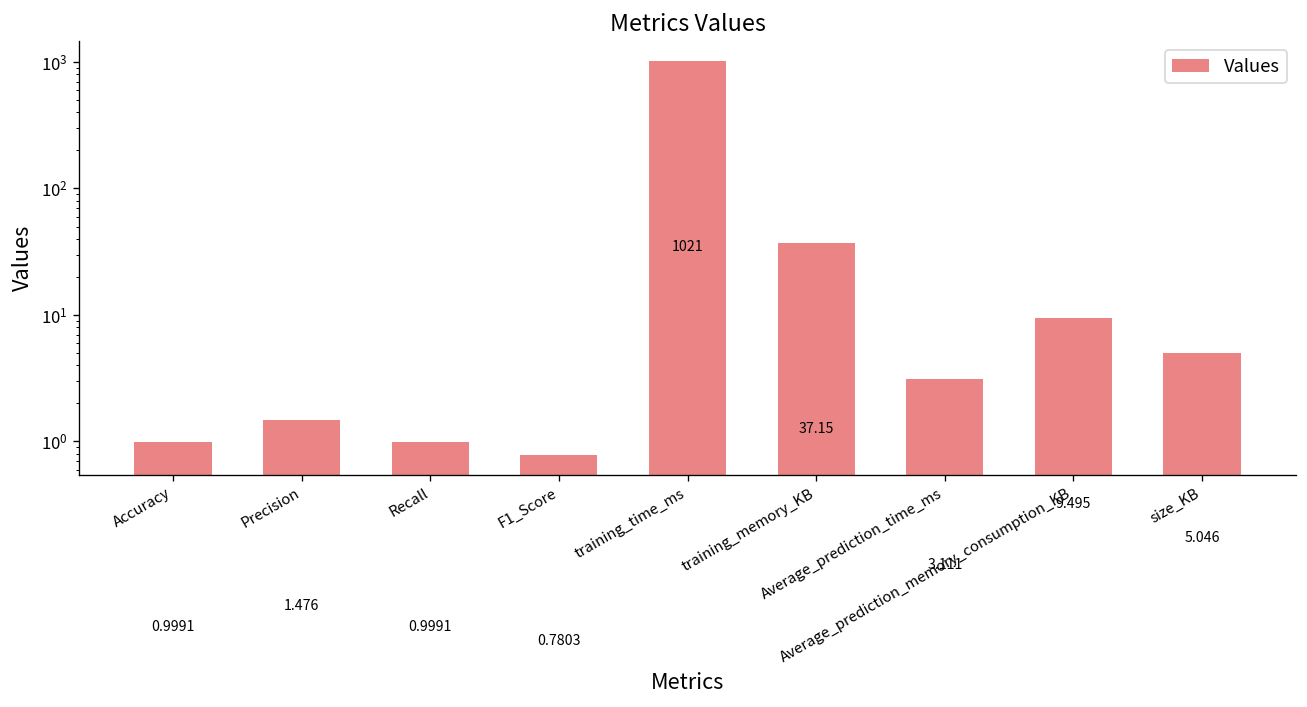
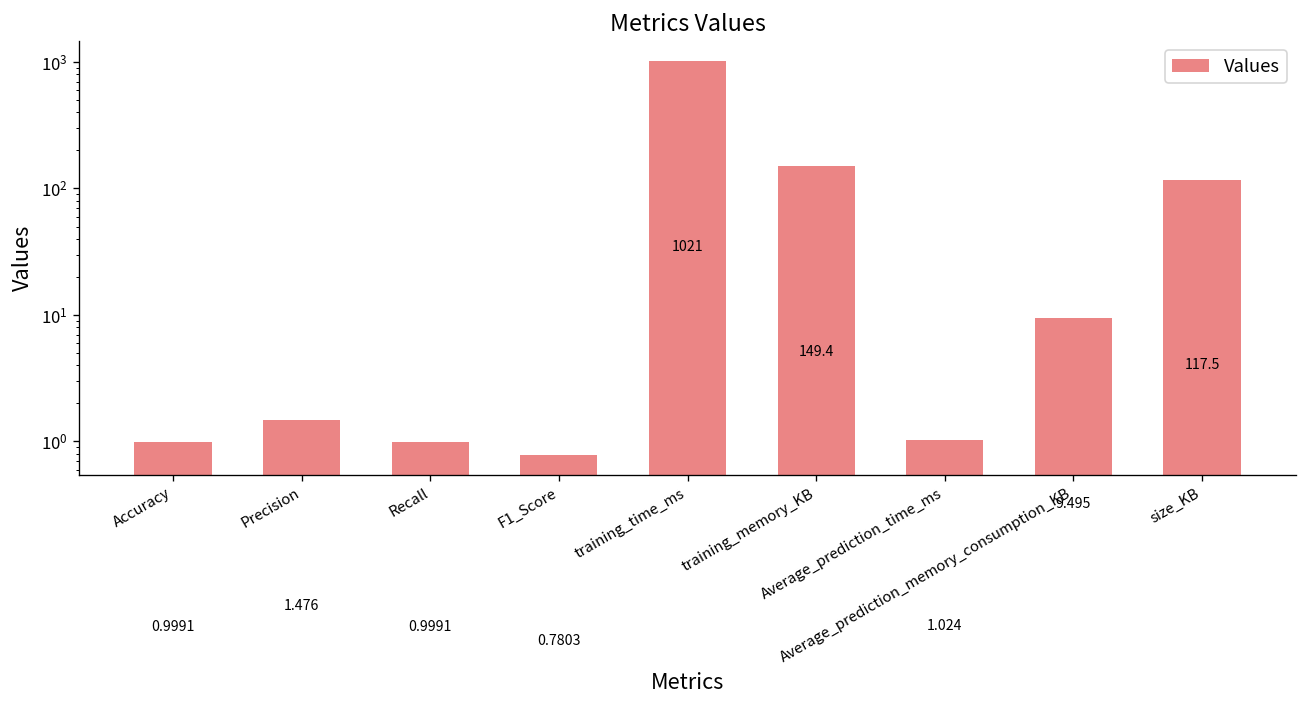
  {
    "Accuracy": 0.9991,
    "Precision": 1.476,
    "Recall": 0.9991,
    "F1_Score": 0.7803,
    "training_time_ms": 1021,
-   "training_memory_KB": 37.15,
-   "Average_prediction_time_ms": 3.111,
+   "training_memory_KB": 149.4,
+   "Average_prediction_time_ms": 1.024,
    "Average_prediction_memory_consumption_KB": 9.495,
-   "size_KB": 5.046
+   "size_KB": 117.5
  }
